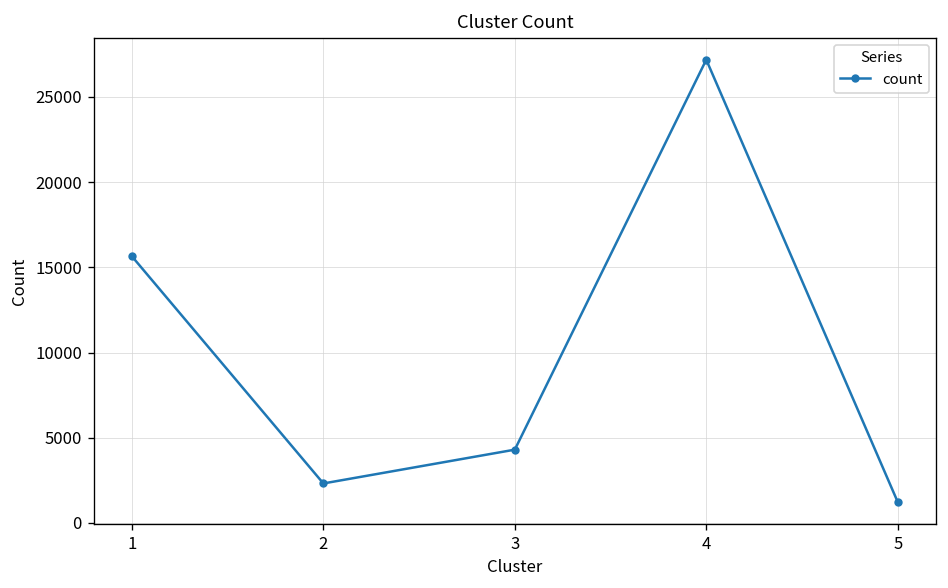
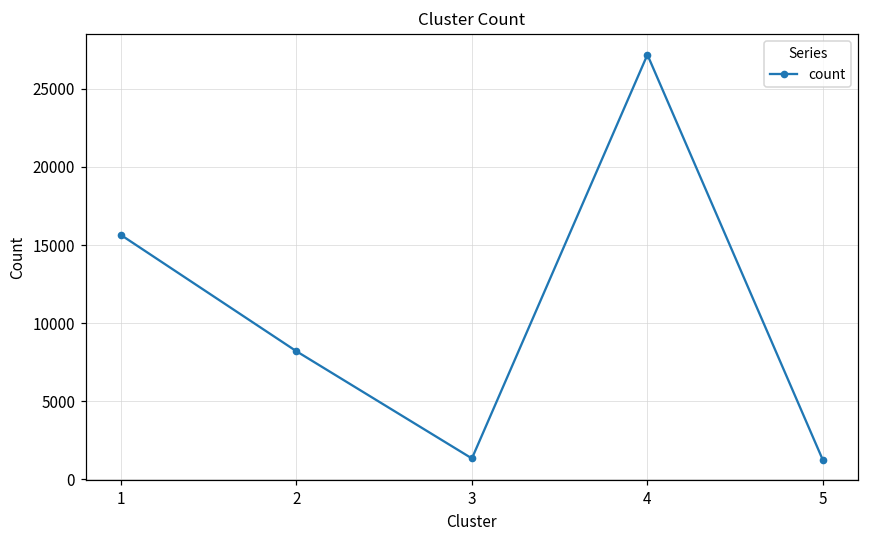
  {
    "1": 15600,
-   "2": 2300,
-   "3": 4300,
+   "2": 8200,
+   "3": 1300,
    "4": 27200,
    "5": 1200
  }
